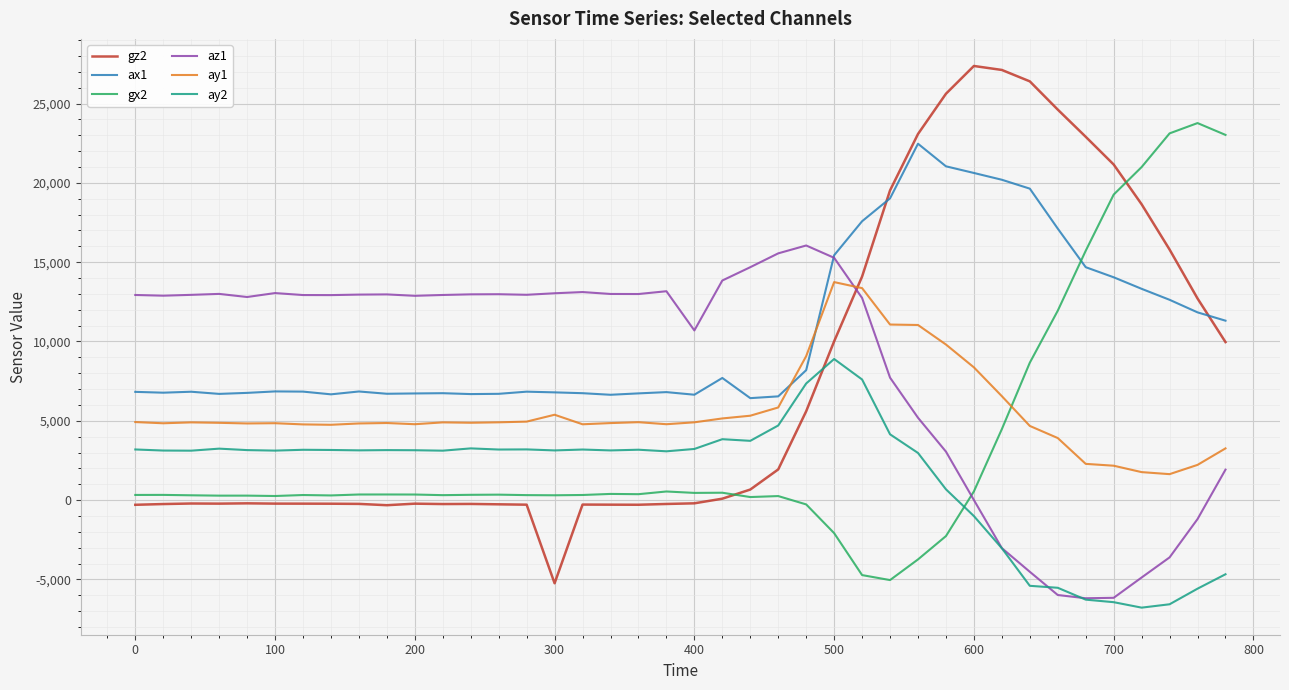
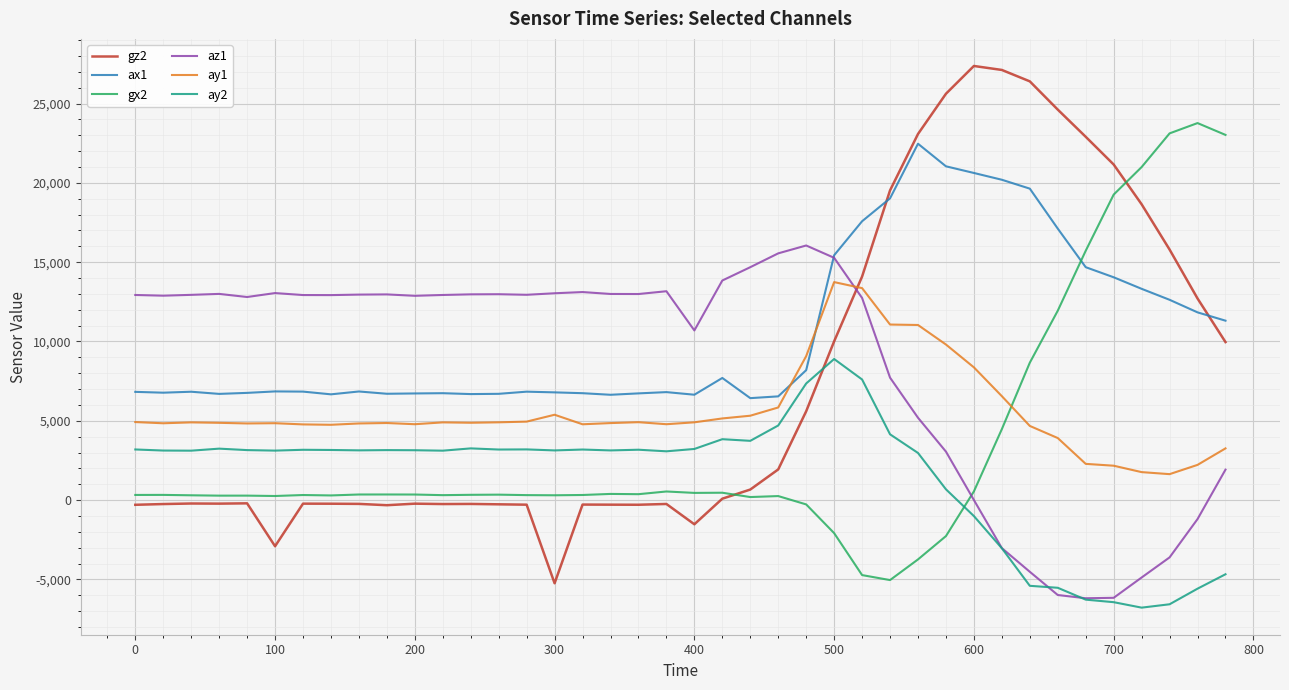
  {
    "gz2": {
      "0": "-300",
-     "100": "-200",
+     "100": "-2,900",
      "200": "-200",
      "300": "-5,200",
-     "400": "-200",
+     "400": "-1,500",
      "500": "10,000",
      "600": "27,400",
      "700": "21,200"
    },
    "ax1": {
      "0": "6,800",
      "100": "6,900",
      "200": "6,700",
      "300": "6,800",
      "400": "6,600",
      "600": "20,600",
      "700": "14,000"
    },
    "az1": {
      "0": "12,900",
      "100": "13,100",
      "200": "12,900",
      "300": "13,000",
      "400": "10,700",
      "600": "0",
      "700": "-6,200"
    },
    "ay1": {
      "0": "4,900",
      "100": "4,800",
      "200": "4,800",
      "300": "5,400",
      "400": "4,900",
      "500": "13,700",
      "600": "8,400",
      "700": "2,200"
    }
  }
